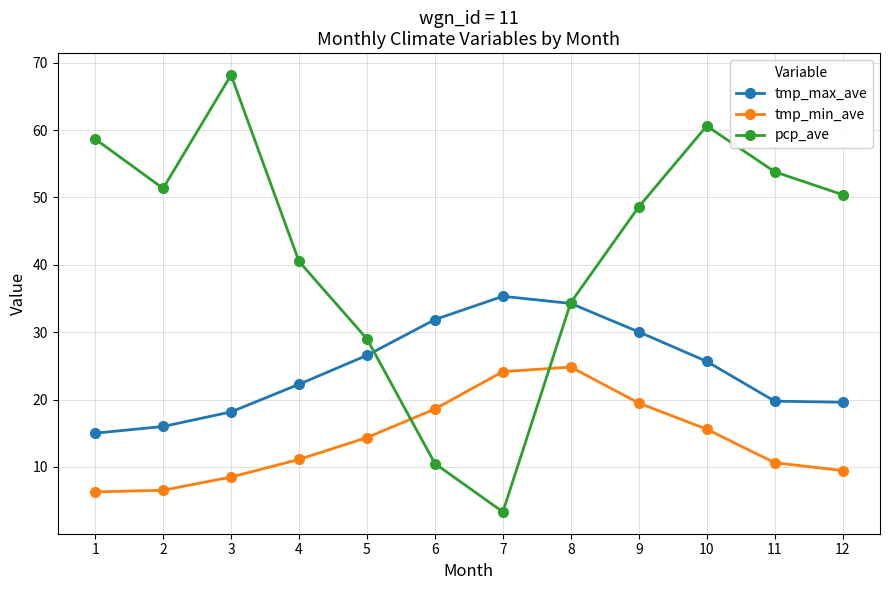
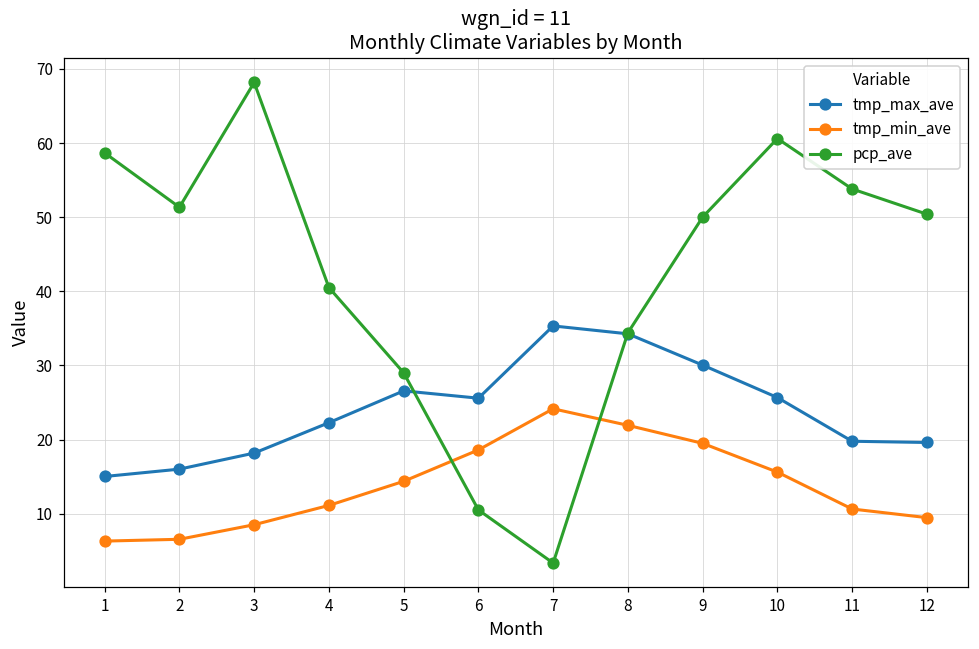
  {
    "tmp_max_ave": {
      "1": 15,
      "2": 16,
      "3": 18,
      "4": 22,
      "5": 27,
-     "6": 32,
+     "6": 26,
      "7": 35,
      "9": 30,
      "10": 26,
      "11": 20,
      "12": 20
    },
    "tmp_min_ave": {
      "1": 6,
      "2": 7,
      "3": 9,
      "4": 11,
      "5": 14,
      "6": 19,
      "7": 24,
-     "8": 25,
+     "8": 22,
      "9": 19,
      "10": 16,
      "11": 11,
      "12": 9
    },
    "pcp_ave": {
      "1": 59,
      "2": 51,
      "3": 68,
      "4": 41,
      "5": 29,
      "6": 11,
      "7": 3,
-     "9": 49,
+     "9": 50,
      "10": 61,
      "11": 54,
      "12": 50
    }
  }
